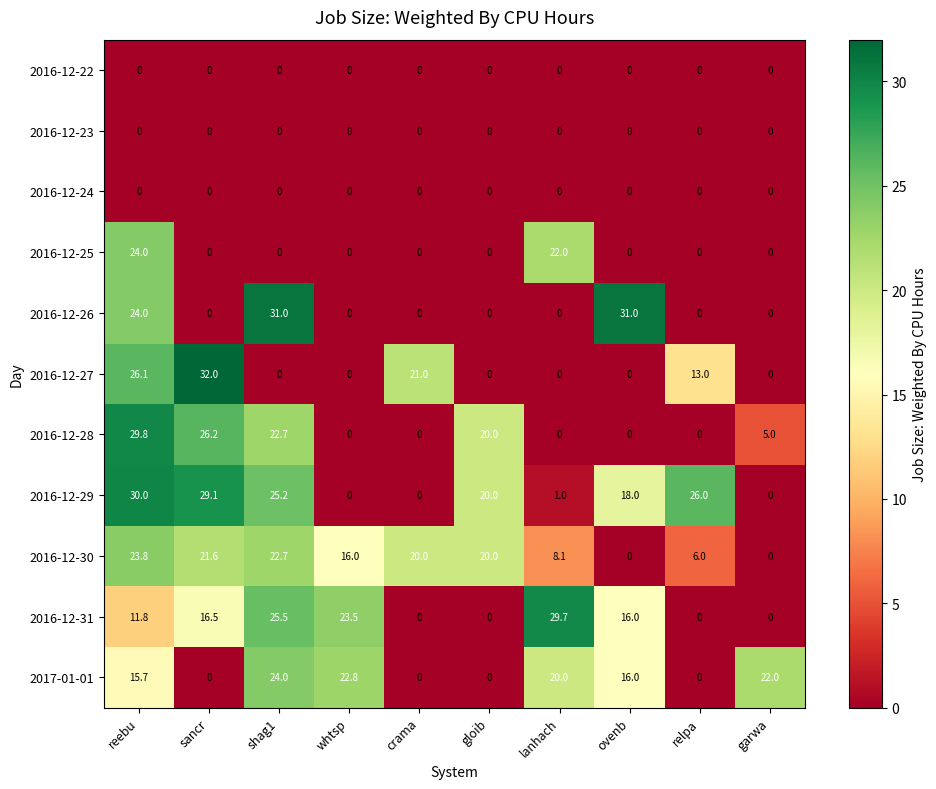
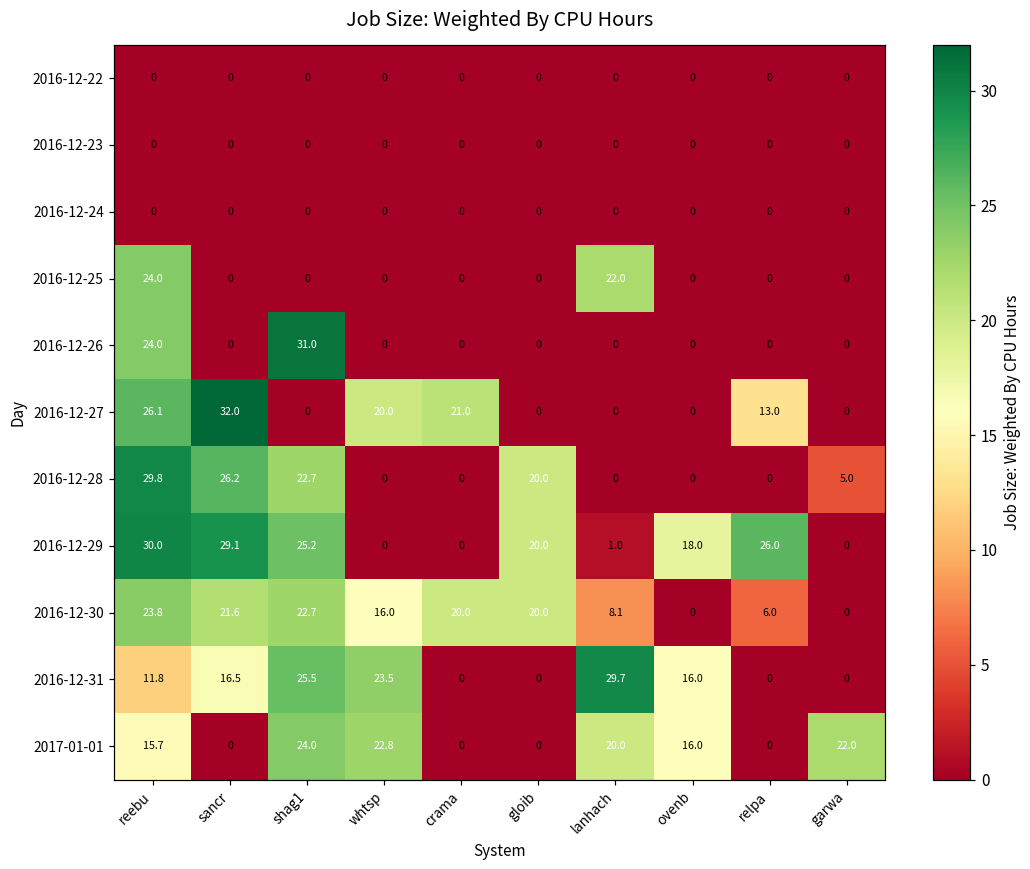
  {
    "2016-12-22": {
      "reebu": 0,
      "sancr": 0,
      "shag1": 0,
      "whtsp": 0,
      "crama": 0,
      "gloib": 0,
      "lanhach": 0,
      "ovenb": 0,
      "relpa": 0,
      "garwa": 0
    },
    "2016-12-23": {
      "reebu": 0,
      "sancr": 0,
      "shag1": 0,
      "whtsp": 0,
      "crama": 0,
      "gloib": 0,
      "lanhach": 0,
      "ovenb": 0,
      "relpa": 0,
      "garwa": 0
    },
    "2016-12-24": {
      "reebu": 0,
      "sancr": 0,
      "shag1": 0,
      "whtsp": 0,
      "crama": 0,
      "gloib": 0,
      "lanhach": 0,
      "ovenb": 0,
      "relpa": 0,
      "garwa": 0
    },
    "2016-12-25": {
      "reebu": 24.0,
      "sancr": 0,
      "shag1": 0,
      "whtsp": 0,
      "crama": 0,
      "gloib": 0,
      "lanhach": 22.0,
      "ovenb": 0,
      "relpa": 0,
      "garwa": 0
    },
    "2016-12-26": {
      "reebu": 24.0,
      "sancr": 0,
      "shag1": 31.0,
      "whtsp": 0,
      "crama": 0,
      "gloib": 0,
      "lanhach": 0,
-     "ovenb": 31.0,
+     "ovenb": 0,
      "relpa": 0,
      "garwa": 0
    },
    "2016-12-27": {
      "reebu": 26.1,
      "sancr": 32.0,
      "shag1": 0,
-     "whtsp": 0,
+     "whtsp": 20.0,
      "crama": 21.0,
      "gloib": 0,
      "lanhach": 0,
      "ovenb": 0,
      "relpa": 13.0,
      "garwa": 0
    },
    "2016-12-28": {
      "reebu": 29.8,
      "sancr": 26.2,
      "shag1": 22.7,
      "whtsp": 0,
      "crama": 0,
      "gloib": 20.0,
      "lanhach": 0,
      "ovenb": 0,
      "relpa": 0,
      "garwa": 5.0
    },
    "2016-12-29": {
      "reebu": 30.0,
      "sancr": 29.1,
      "shag1": 25.2,
      "whtsp": 0,
      "crama": 0,
      "gloib": 20.0,
      "lanhach": 1.0,
      "ovenb": 18.0,
      "relpa": 26.0,
      "garwa": 0
    },
    "2016-12-30": {
      "reebu": 23.8,
      "sancr": 21.6,
      "shag1": 22.7,
      "whtsp": 16.0,
      "crama": 20.0,
      "gloib": 20.0,
      "lanhach": 8.1,
      "ovenb": 0,
      "relpa": 6.0,
      "garwa": 0
    },
    "2016-12-31": {
      "reebu": 11.8,
      "sancr": 16.5,
      "shag1": 25.5,
      "whtsp": 23.5,
      "crama": 0,
      "gloib": 0,
      "lanhach": 29.7,
      "ovenb": 16.0,
      "relpa": 0,
      "garwa": 0
    },
    "2017-01-01": {
      "reebu": 15.7,
      "sancr": 0,
      "shag1": 24.0,
      "whtsp": 22.8,
      "crama": 0,
      "gloib": 0,
      "lanhach": 20.0,
      "ovenb": 16.0,
      "relpa": 0,
      "garwa": 22.0
    }
  }
